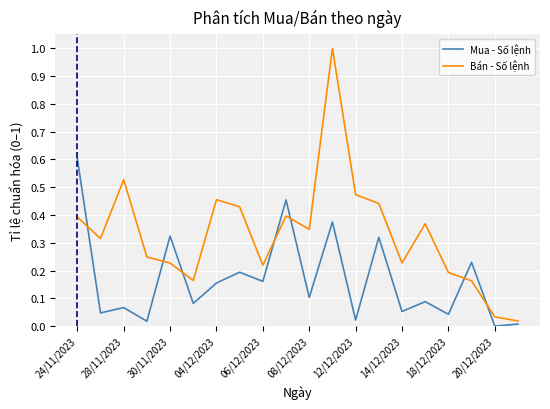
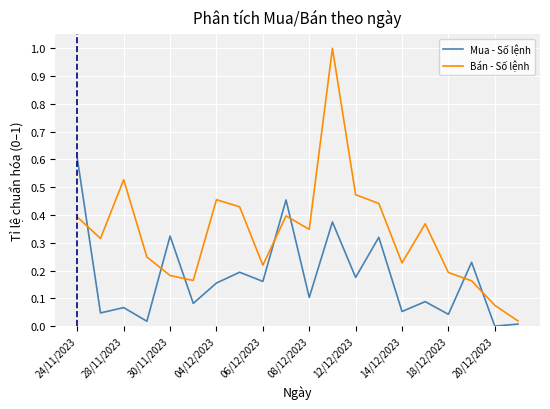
  {
    "Mua - Số lệnh": {
      "24/11/2023": 0.60,
      "28/11/2023": 0.07,
      "30/11/2023": 0.32,
      "04/12/2023": 0.16,
      "06/12/2023": 0.16,
      "08/12/2023": 0.10,
-     "12/12/2023": 0.02,
+     "12/12/2023": 0.18,
      "14/12/2023": 0.05,
      "18/12/2023": 0.04,
      "20/12/2023": 0.00
    },
    "Bán - Số lệnh": {
      "24/11/2023": 0.39,
      "28/11/2023": 0.53,
-     "30/11/2023": 0.23,
+     "30/11/2023": 0.18,
      "04/12/2023": 0.46,
      "06/12/2023": 0.22,
      "08/12/2023": 0.35,
      "12/12/2023": 0.47,
      "14/12/2023": 0.23,
      "18/12/2023": 0.19,
-     "20/12/2023": 0.03
+     "20/12/2023": 0.08
    }
  }
